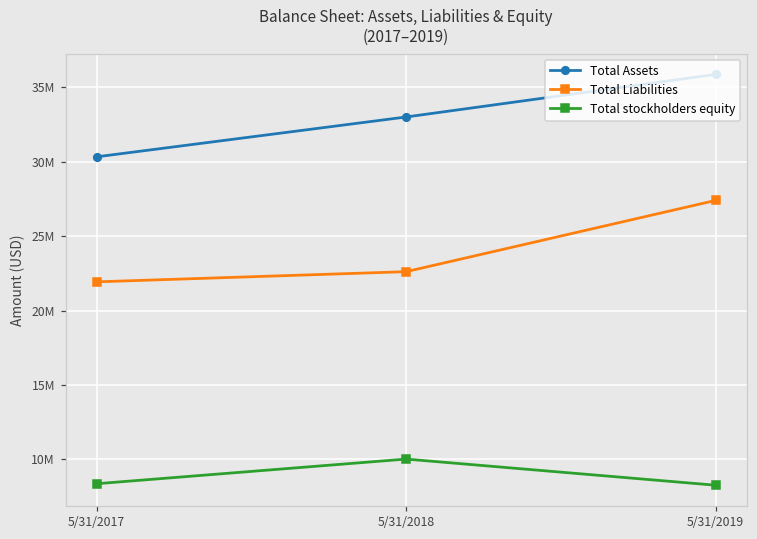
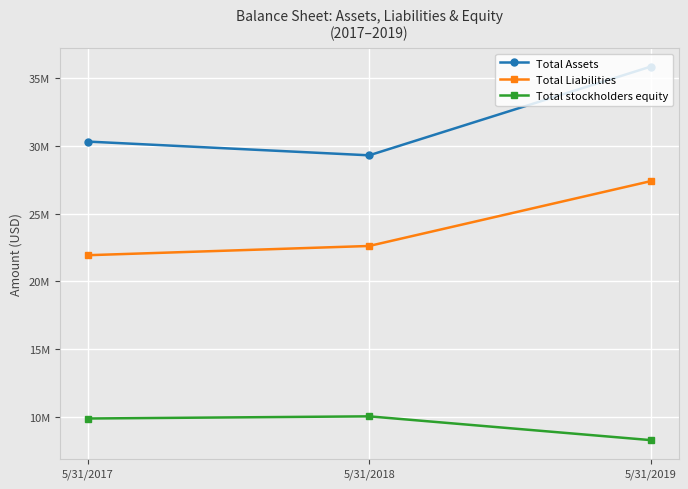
  {
    "Total Assets": {
      "5/31/2017": 30300000,
-     "5/31/2018": 33000000
+     "5/31/2018": 29300000
    },
    "Total Liabilities": {
      "5/31/2017": 21900000,
      "5/31/2018": 22600000,
      "5/31/2019": 27400000
    },
    "Total stockholders equity": {
-     "5/31/2017": 8400000,
+     "5/31/2017": 9900000,
      "5/31/2018": 10000000,
      "5/31/2019": 8300000
    }
  }
